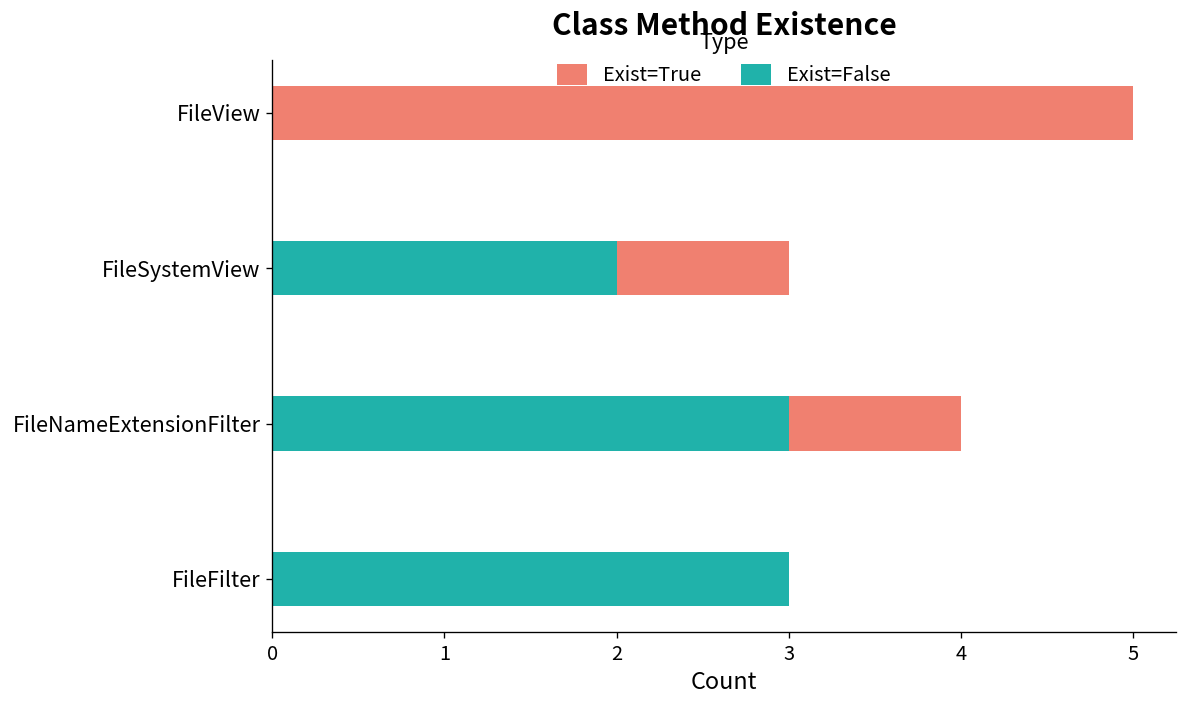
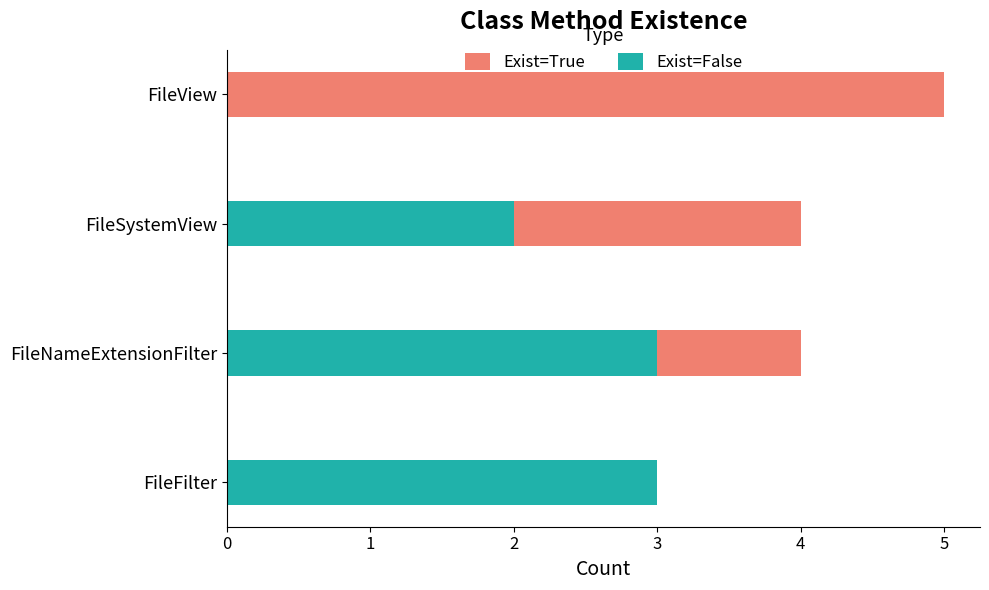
  {
    "Exist=True": {
      "FileView": 5,
-     "FileSystemView": 3,
+     "FileSystemView": 4,
      "FileNameExtensionFilter": 4
    },
    "Exist=False": {
      "FileView": 0,
      "FileFilter": 3
    }
  }
